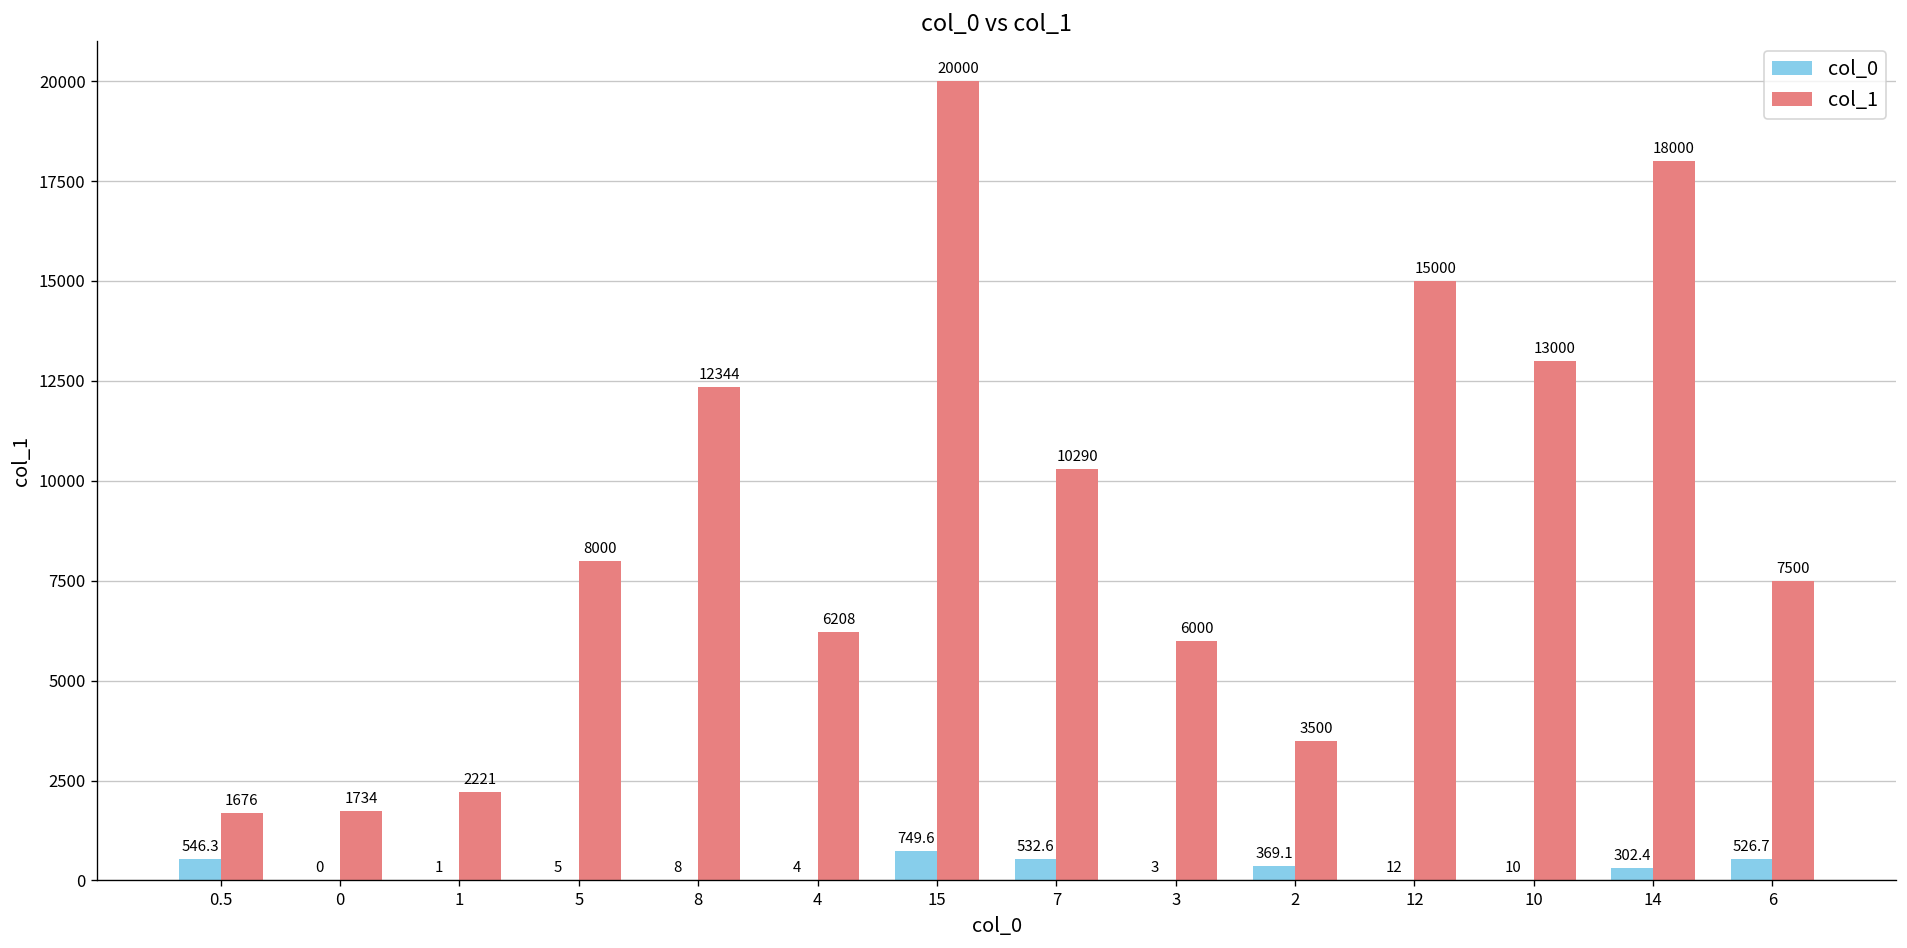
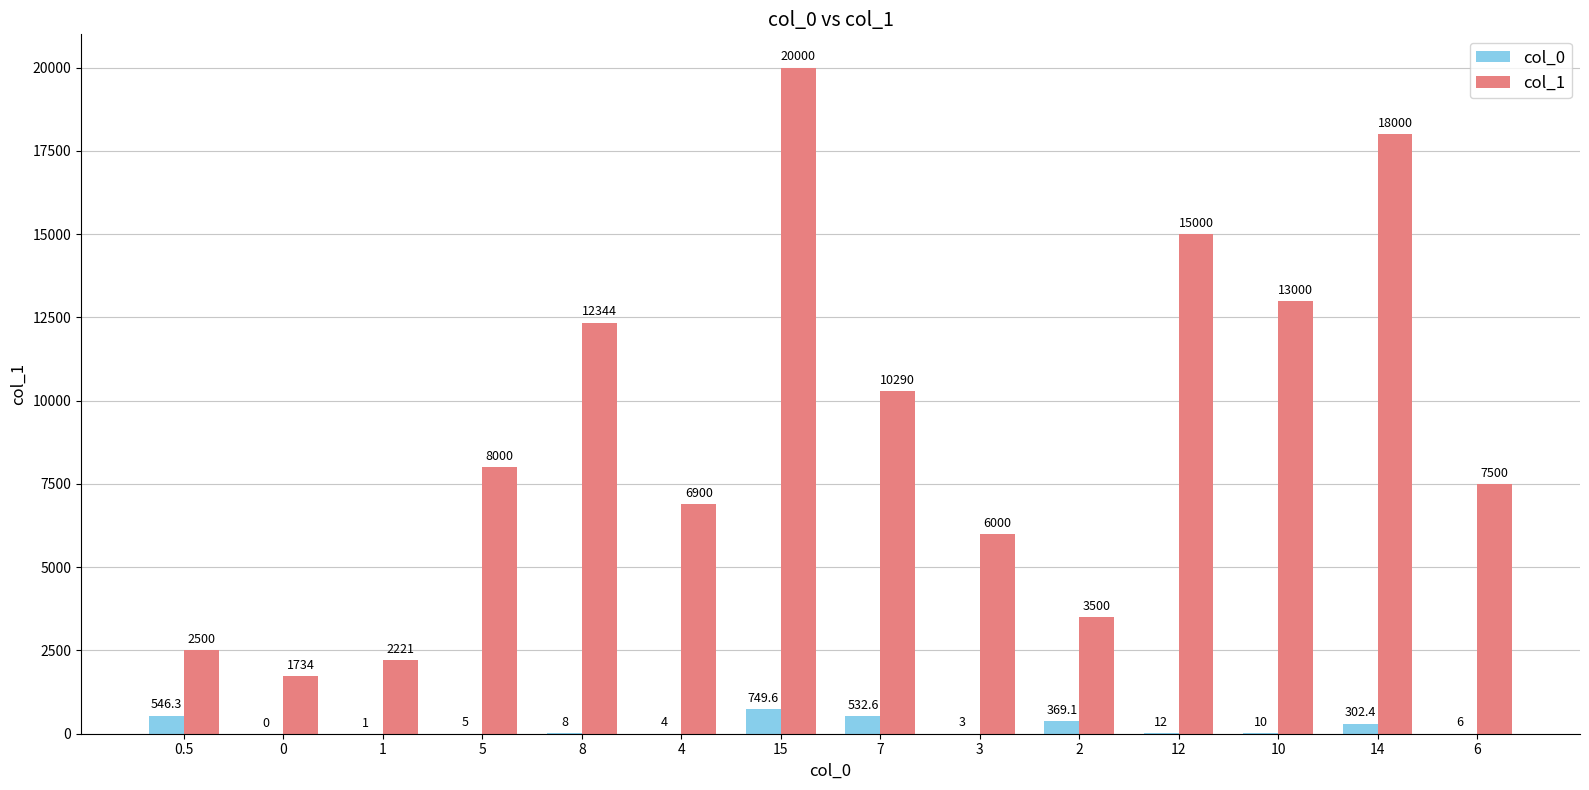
  {
    "col_0": {
      "0.5": 546.3,
      "0": 0,
      "1": 1,
      "5": 5,
      "8": 8,
      "4": 4,
      "15": 749.6,
      "7": 532.6,
      "3": 3,
      "2": 369.1,
      "12": 12,
      "10": 10,
      "14": 302.4,
-     "6": 526.7
+     "6": 6
    },
    "col_1": {
-     "0.5": 1676,
+     "0.5": 2500,
      "0": 1734,
      "1": 2221,
      "5": 8000,
      "8": 12344,
-     "4": 6208,
+     "4": 6900,
      "15": 20000,
      "7": 10290,
      "3": 6000,
      "2": 3500,
      "12": 15000,
      "10": 13000,
      "14": 18000,
      "6": 7500
    }
  }
